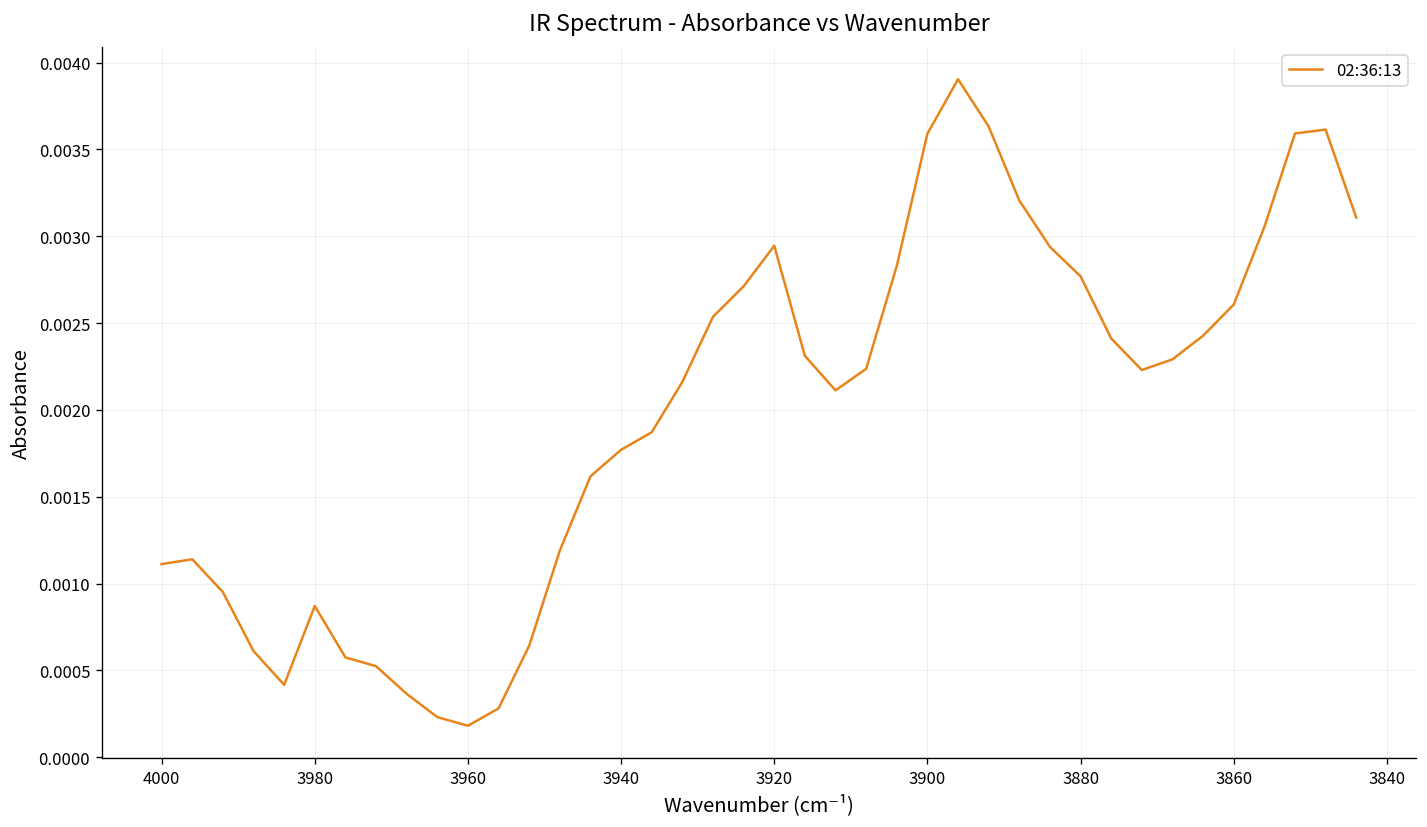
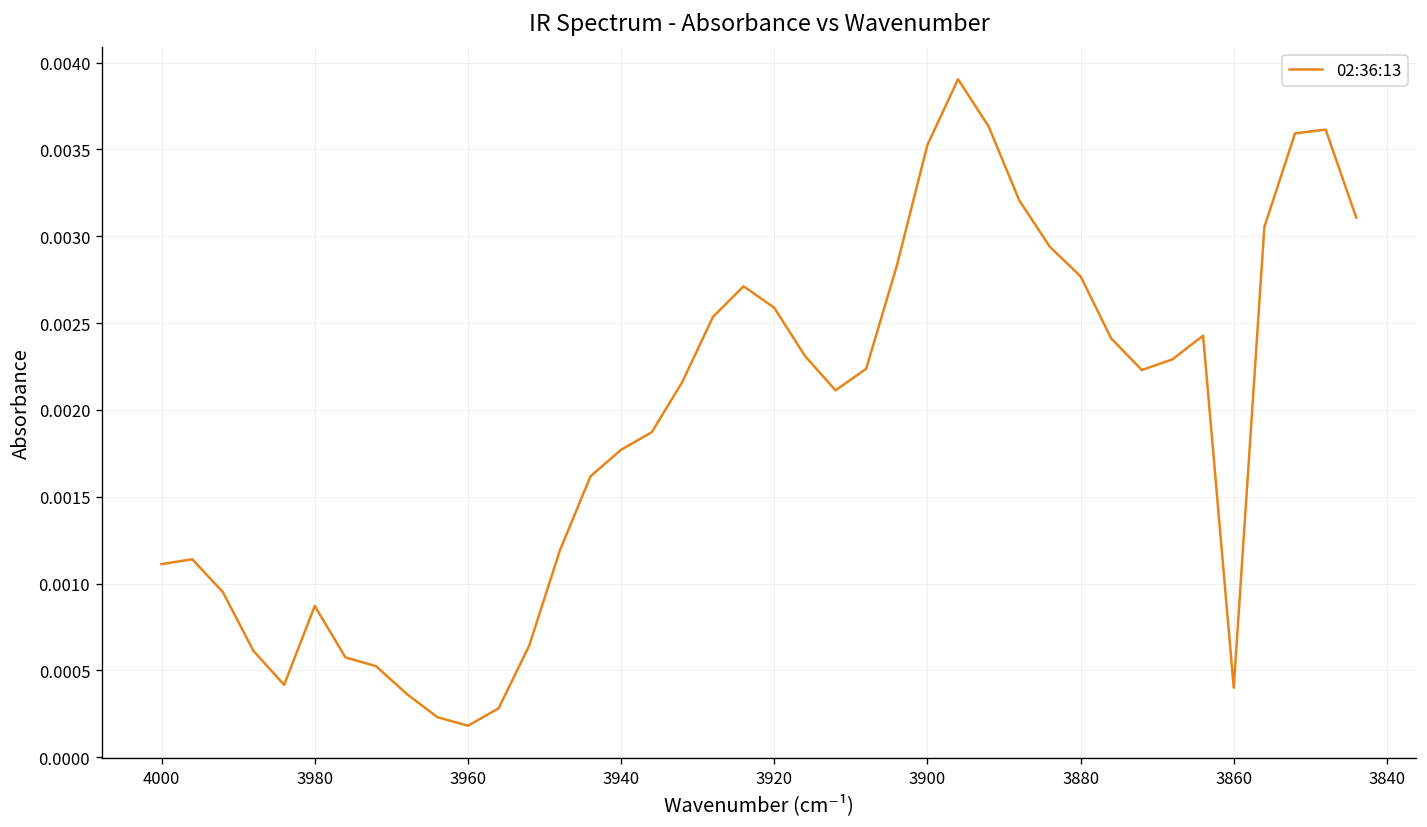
  {
    "4000": 0.00111,
    "3980": 0.00087,
    "3960": 0.00018,
    "3940": 0.00177,
-   "3920": 0.00294,
-   "3900": 0.00359,
+   "3920": 0.00259,
+   "3900": 0.00353,
    "3880": 0.00277,
-   "3860": 0.00261
+   "3860": 0.00040
  }
